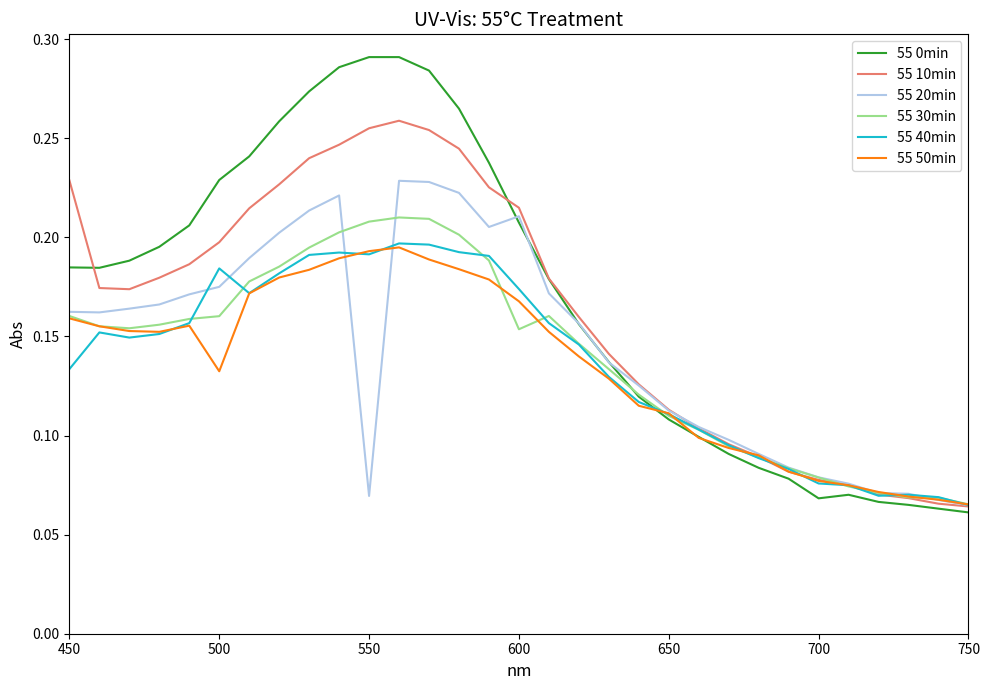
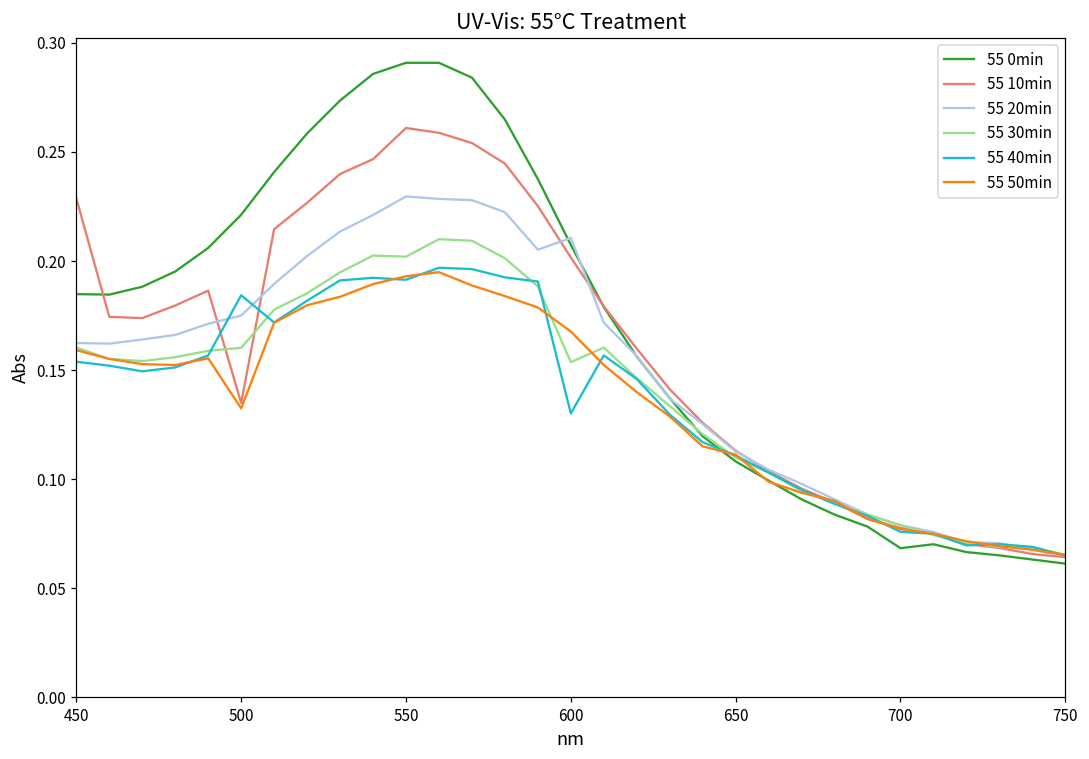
  {
    "55 0min": {
      "450": 0.185,
-     "500": 0.229,
+     "500": 0.221,
      "550": 0.291,
      "600": 0.207,
      "650": 0.108,
      "700": 0.068,
      "750": 0.061
    },
    "55 10min": {
      "450": 0.229,
-     "500": 0.198,
-     "550": 0.255,
-     "600": 0.215
+     "500": 0.135,
+     "550": 0.261,
+     "600": 0.202
    },
    "55 20min": {
      "450": 0.162,
      "500": 0.175,
-     "550": 0.070,
+     "550": 0.230,
      "600": 0.211
    },
    "55 30min": {
      "500": 0.160,
-     "550": 0.208,
+     "550": 0.202,
      "600": 0.154
    },
    "55 40min": {
-     "450": 0.134,
+     "450": 0.154,
      "500": 0.184,
      "550": 0.191,
-     "600": 0.174,
+     "600": 0.130,
      "700": 0.076
    },
    "55 50min": {
      "500": 0.132,
      "550": 0.193,
      "600": 0.168
    }
  }
